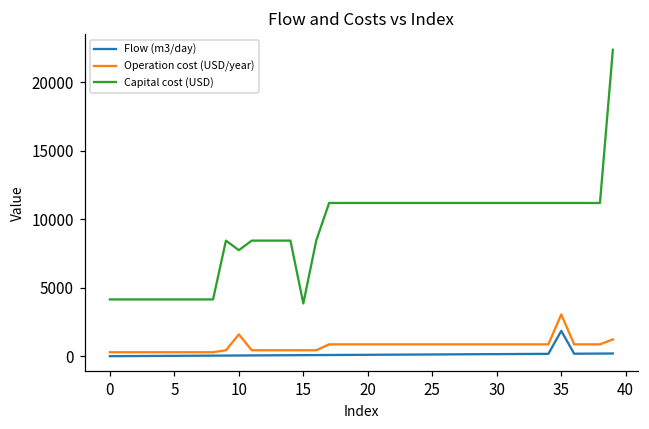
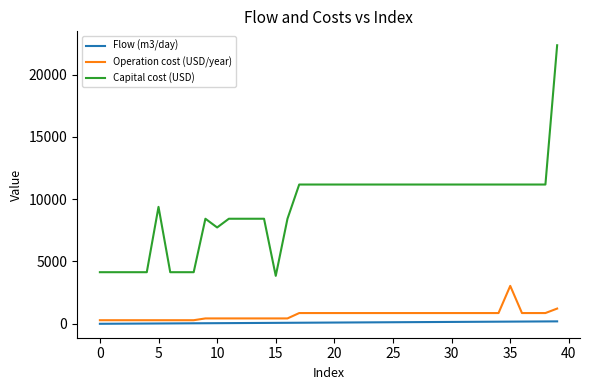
  {
    "Flow (m3/day)": {
      "0": 0,
      "5": 0,
      "10": 100,
      "15": 100,
      "20": 100,
      "25": 100,
      "30": 200,
-     "35": 1800
+     "35": 200
    },
    "Operation cost (USD/year)": {
      "0": 300,
      "5": 300,
-     "10": 1600,
+     "10": 400,
      "15": 400,
      "20": 900,
      "25": 900,
      "30": 900,
      "35": 3000
    },
    "Capital cost (USD)": {
      "0": 4100,
-     "5": 4100,
+     "5": 9400,
      "10": 7700,
      "15": 3800,
      "20": 11200,
      "25": 11200,
      "30": 11200,
      "35": 11200
    }
  }
